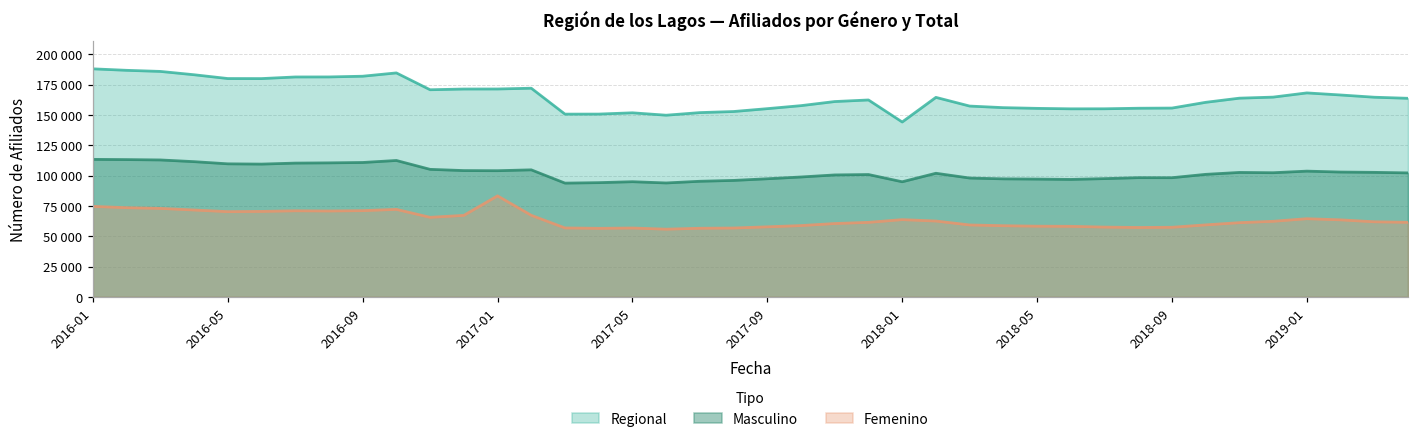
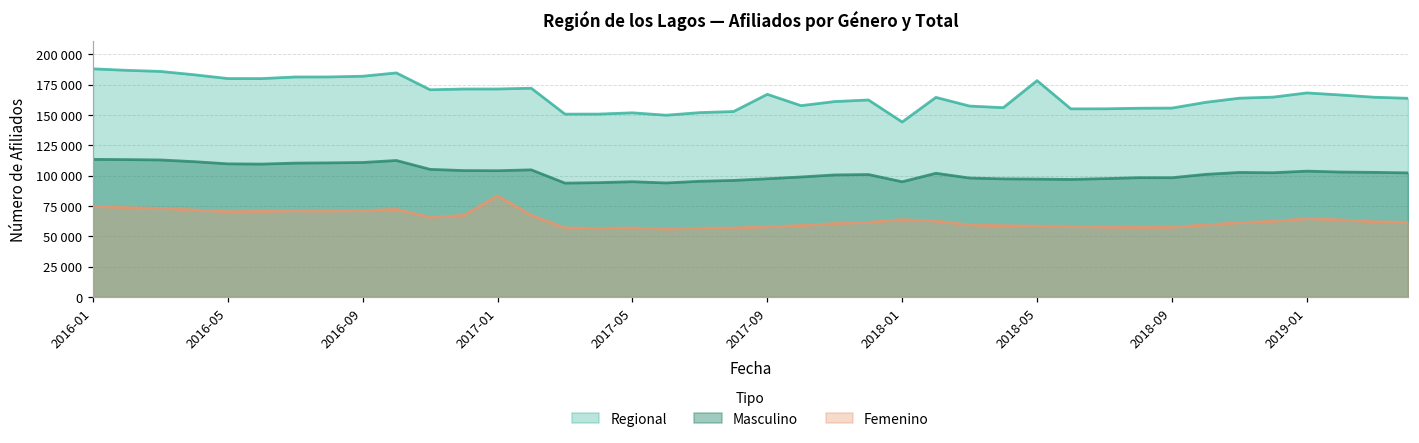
  {
    "Regional": {
      "2016-01": 188000,
      "2016-05": 180000,
      "2016-09": 182000,
      "2017-01": 171000,
      "2017-05": 152000,
-     "2017-09": 155000,
+     "2017-09": 167000,
      "2018-01": 144000,
-     "2018-05": 155000,
+     "2018-05": 178000,
      "2018-09": 156000,
      "2019-01": 168000
    },
    "Masculino": {
      "2016-01": 113000,
      "2016-05": 110000,
      "2016-09": 111000,
      "2017-01": 104000,
      "2017-05": 95000,
      "2017-09": 97000,
      "2018-01": 95000,
      "2018-05": 97000,
      "2018-09": 98000,
      "2019-01": 104000
    },
    "Femenino": {
      "2016-01": 75000,
      "2016-05": 70000,
      "2016-09": 71000,
      "2017-01": 83000,
      "2017-05": 57000,
      "2017-09": 58000,
      "2018-01": 64000,
      "2018-05": 58000,
      "2018-09": 57000,
      "2019-01": 64000
    }
  }
